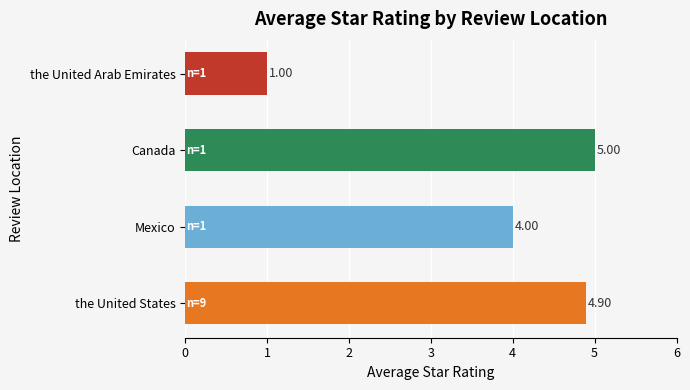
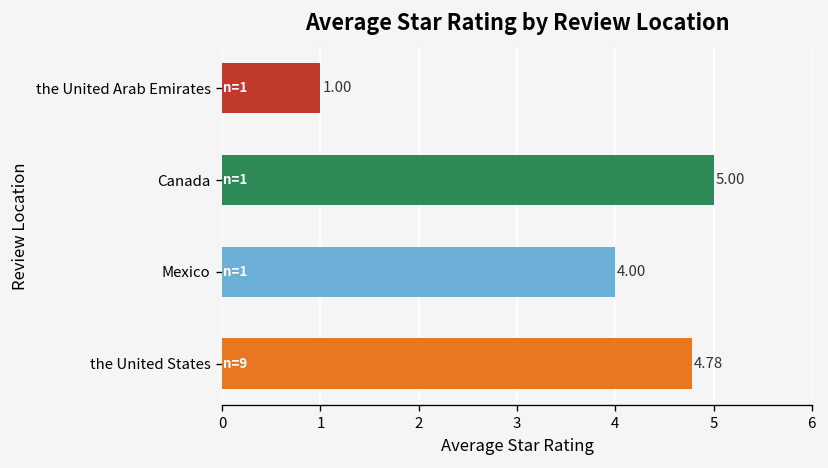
  {
    "the United Arab Emirates": 1.00,
    "Canada": 5.00,
    "Mexico": 4.00,
-   "the United States": 4.90
+   "the United States": 4.78
  }
